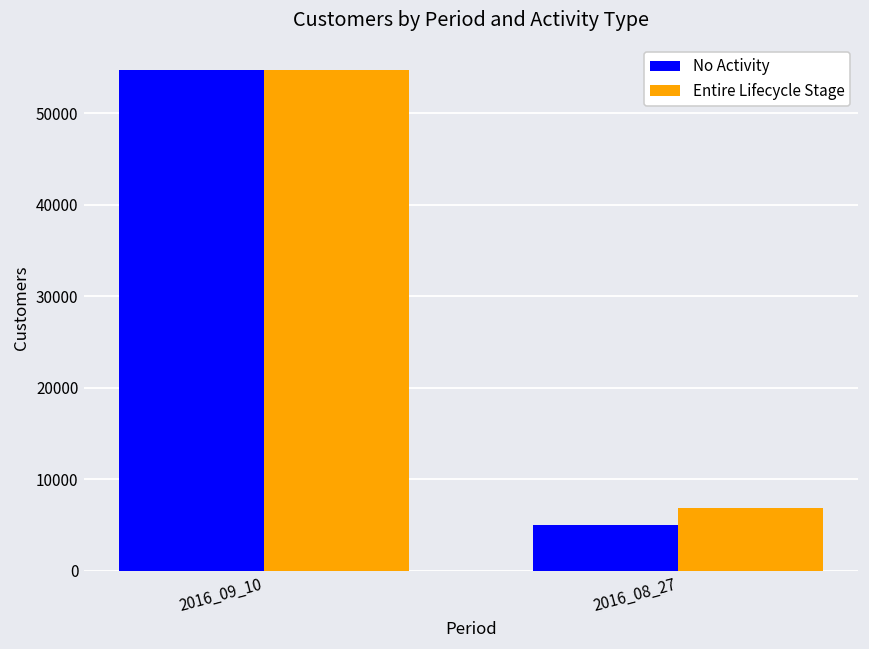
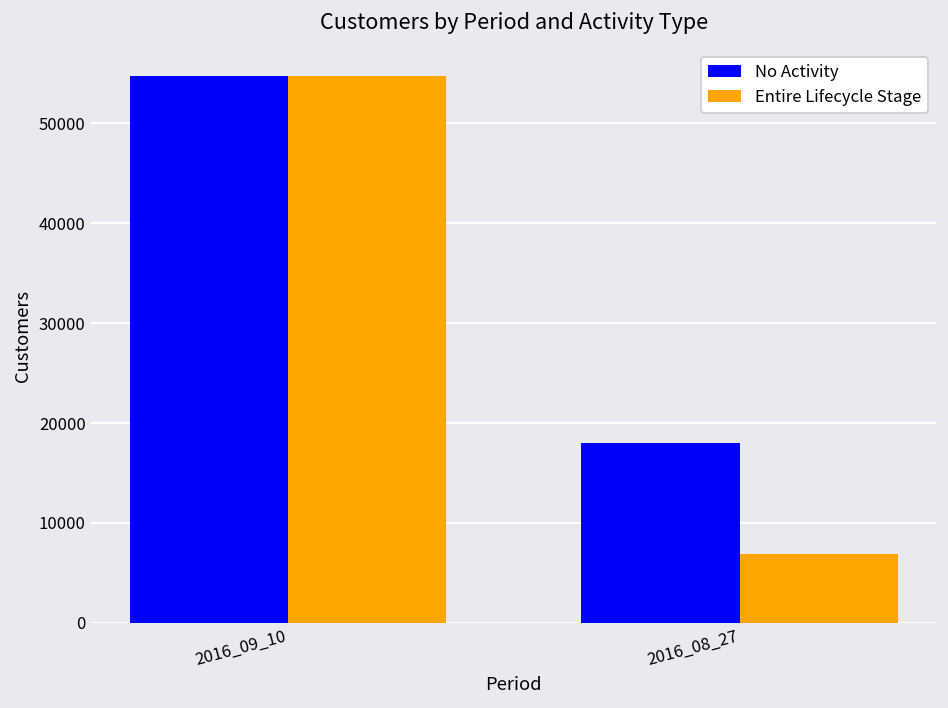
  {
    "No Activity": {
      "2016_09_10": 55000,
-     "2016_08_27": 5000
+     "2016_08_27": 18000
    },
    "Entire Lifecycle Stage": {
      "2016_09_10": 55000,
      "2016_08_27": 7000
    }
  }
